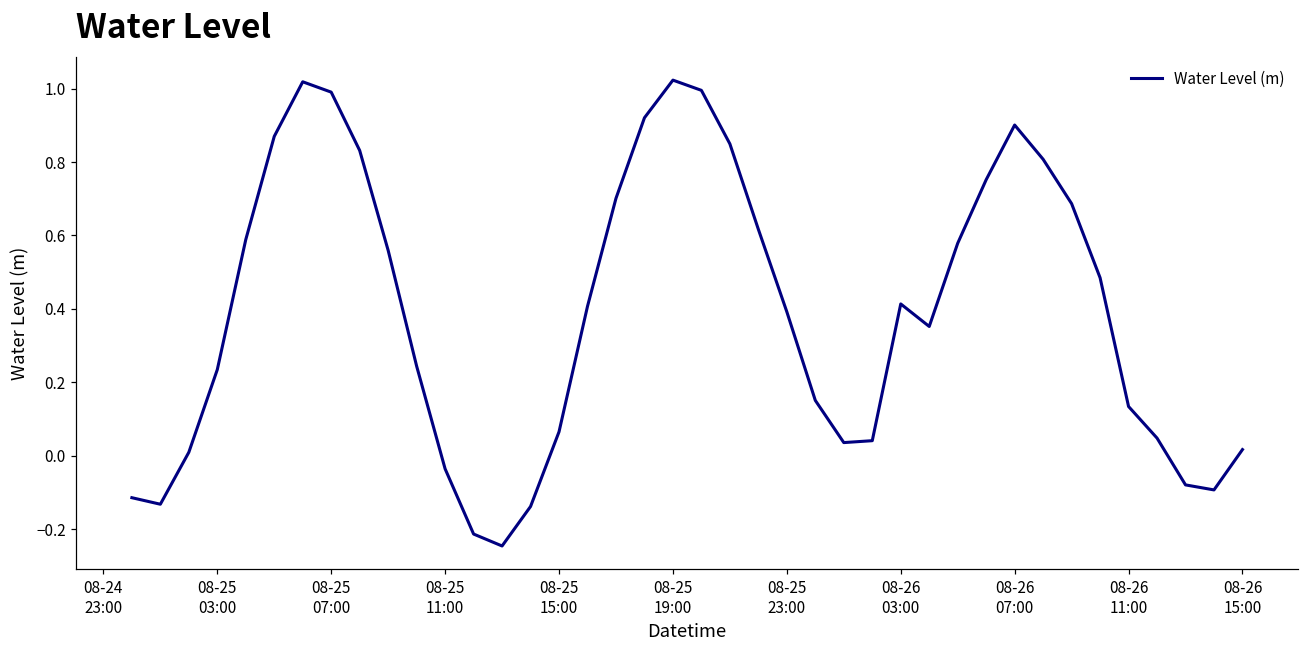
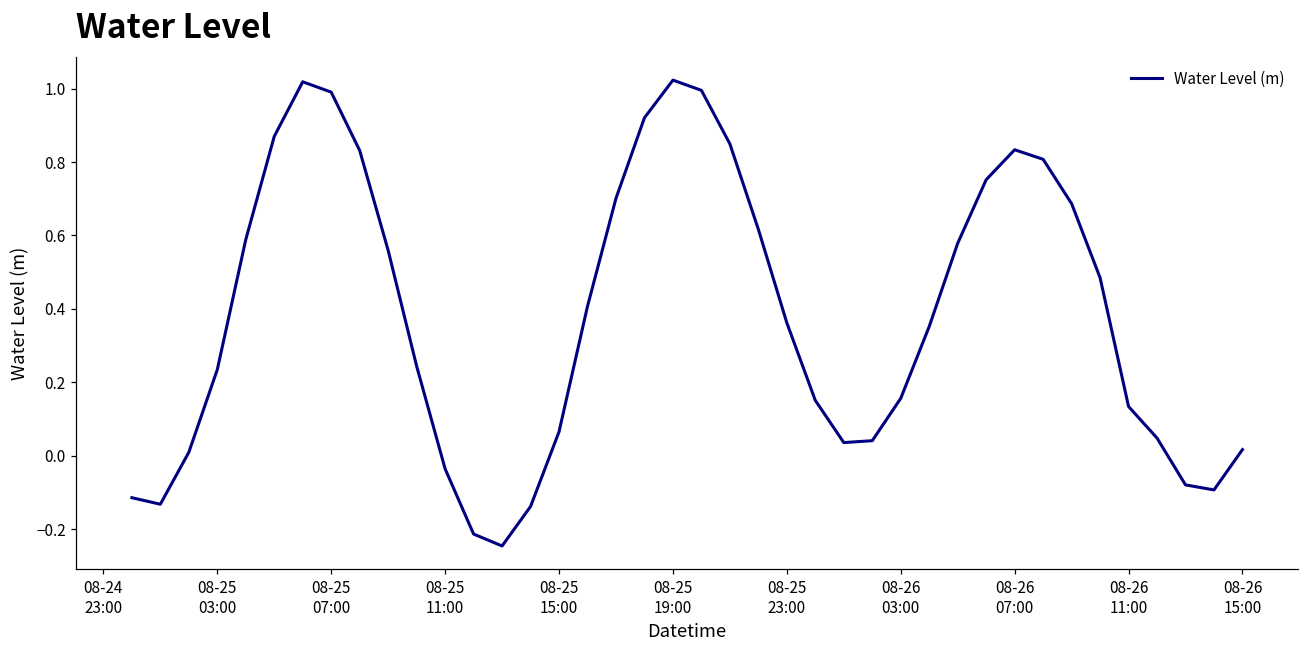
  {
    "08-25 03:00": 0.23,
    "08-25 07:00": 0.99,
    "08-25 11:00": -0.04,
    "08-25 15:00": 0.07,
    "08-25 19:00": 1.02,
-   "08-25 23:00": 0.39,
-   "08-26 03:00": 0.41,
-   "08-26 07:00": 0.90,
+   "08-25 23:00": 0.36,
+   "08-26 03:00": 0.16,
+   "08-26 07:00": 0.83,
    "08-26 11:00": 0.13,
    "08-26 15:00": 0.02
  }
